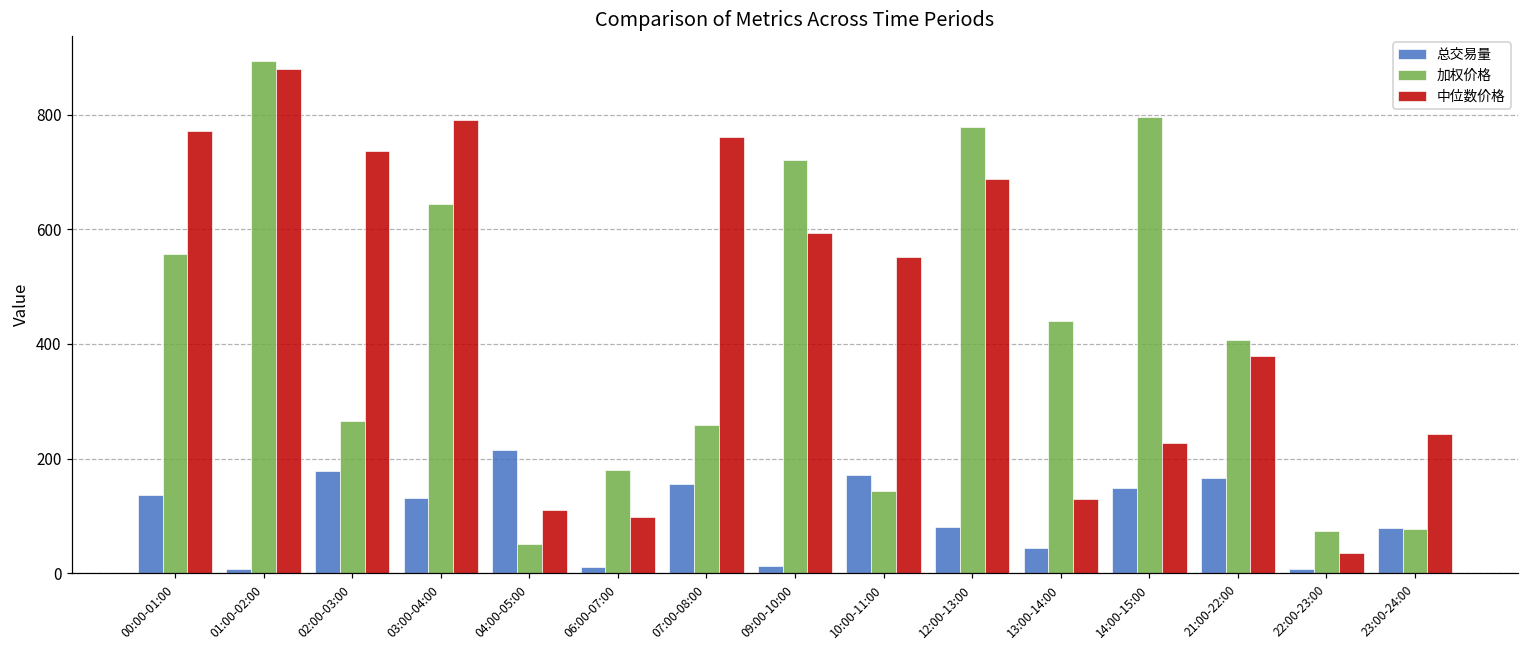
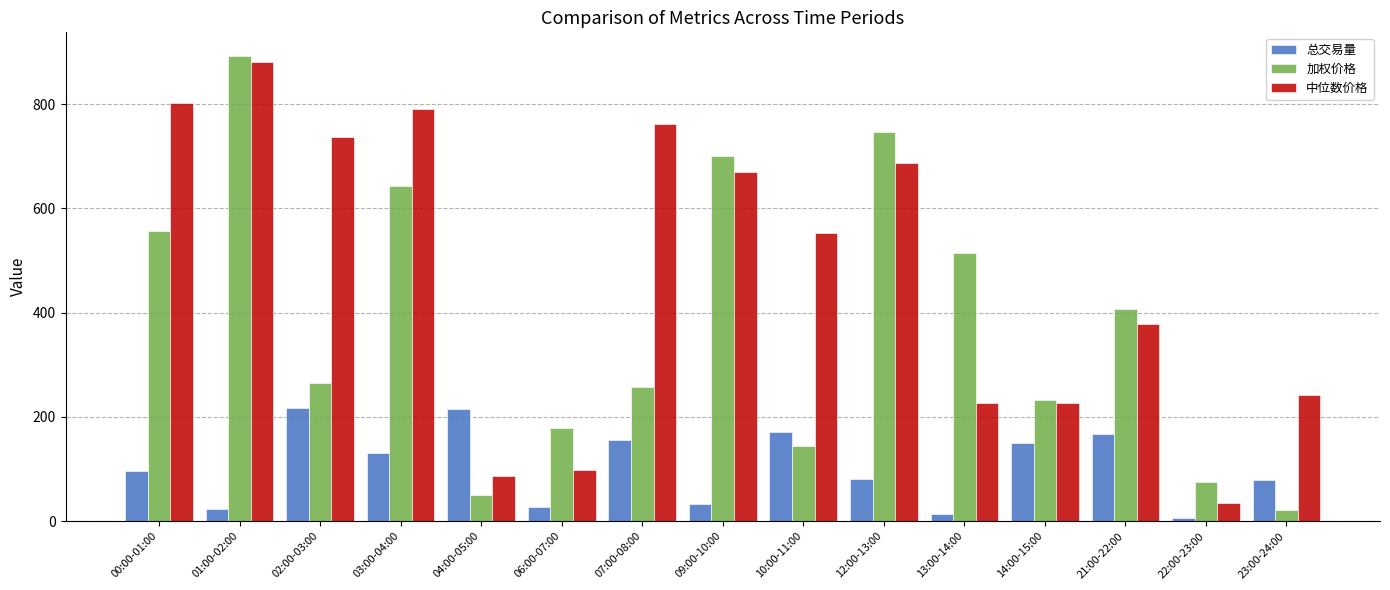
  {
    "总交易量": {
-     "00:00-01:00": 140,
-     "01:00-02:00": 10,
-     "02:00-03:00": 180,
+     "00:00-01:00": 100,
+     "01:00-02:00": 20,
+     "02:00-03:00": 220,
      "03:00-04:00": 130,
      "04:00-05:00": 220,
-     "06:00-07:00": 10,
+     "06:00-07:00": 30,
      "07:00-08:00": 160,
-     "09:00-10:00": 10,
+     "09:00-10:00": 30,
      "10:00-11:00": 170,
      "12:00-13:00": 80,
-     "13:00-14:00": 40,
+     "13:00-14:00": 10,
      "14:00-15:00": 150,
      "21:00-22:00": 170,
      "22:00-23:00": 10,
      "23:00-24:00": 80
    },
    "加权价格": {
      "00:00-01:00": 560,
      "01:00-02:00": 890,
      "02:00-03:00": 270,
      "03:00-04:00": 640,
      "04:00-05:00": 50,
      "06:00-07:00": 180,
      "07:00-08:00": 260,
-     "09:00-10:00": 720,
+     "09:00-10:00": 700,
      "10:00-11:00": 140,
-     "12:00-13:00": 780,
-     "13:00-14:00": 440,
-     "14:00-15:00": 800,
+     "12:00-13:00": 750,
+     "13:00-14:00": 510,
+     "14:00-15:00": 230,
      "21:00-22:00": 410,
      "22:00-23:00": 70,
-     "23:00-24:00": 80
+     "23:00-24:00": 20
    },
    "中位数价格": {
-     "00:00-01:00": 770,
+     "00:00-01:00": 800,
      "01:00-02:00": 880,
      "02:00-03:00": 740,
      "03:00-04:00": 790,
-     "04:00-05:00": 110,
+     "04:00-05:00": 90,
      "06:00-07:00": 100,
      "07:00-08:00": 760,
-     "09:00-10:00": 590,
+     "09:00-10:00": 670,
      "10:00-11:00": 550,
      "12:00-13:00": 690,
-     "13:00-14:00": 130,
+     "13:00-14:00": 230,
      "14:00-15:00": 230,
      "21:00-22:00": 380,
      "22:00-23:00": 30,
      "23:00-24:00": 240
    }
  }
